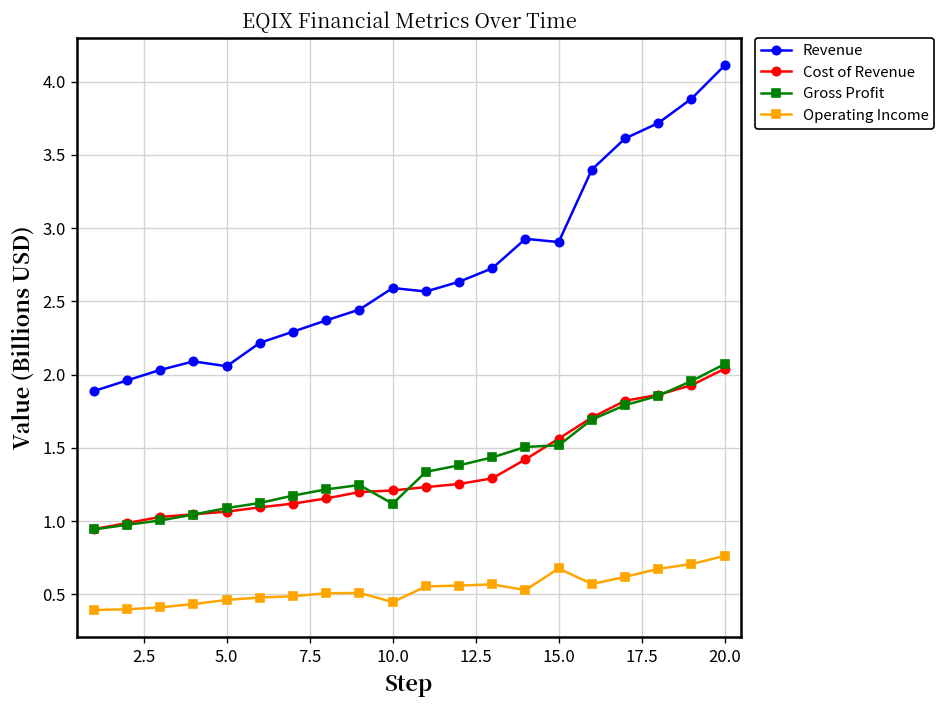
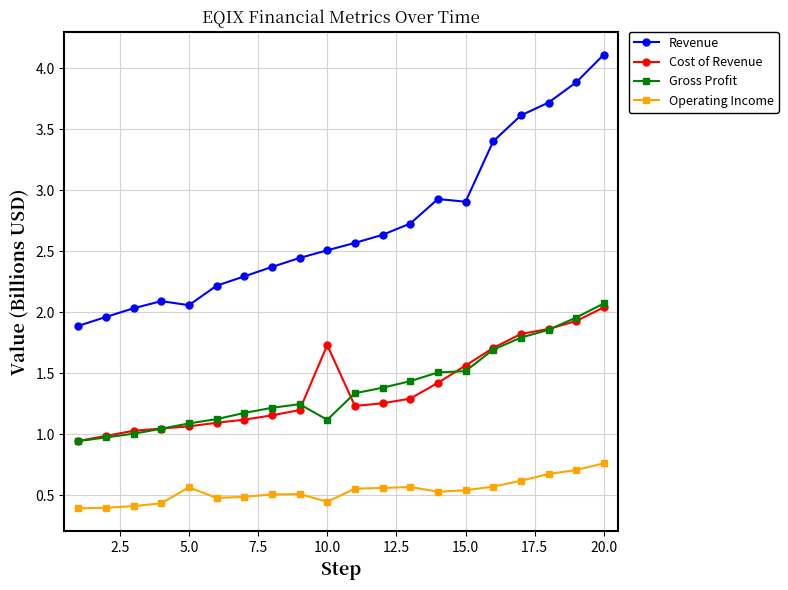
  {
    "Revenue": {
      "5.0": 2.06,
-     "10.0": 2.59,
+     "10.0": 2.51,
      "15.0": 2.90,
      "20.0": 4.11
    },
    "Cost of Revenue": {
      "5.0": 1.06,
-     "10.0": 1.21,
+     "10.0": 1.73,
      "15.0": 1.56,
      "20.0": 2.04
    },
    "Gross Profit": {
      "5.0": 1.09,
      "10.0": 1.12,
      "15.0": 1.52,
      "20.0": 2.07
    },
    "Operating Income": {
-     "5.0": 0.46,
+     "5.0": 0.56,
      "10.0": 0.45,
-     "15.0": 0.68,
+     "15.0": 0.54,
      "20.0": 0.76
    }
  }
